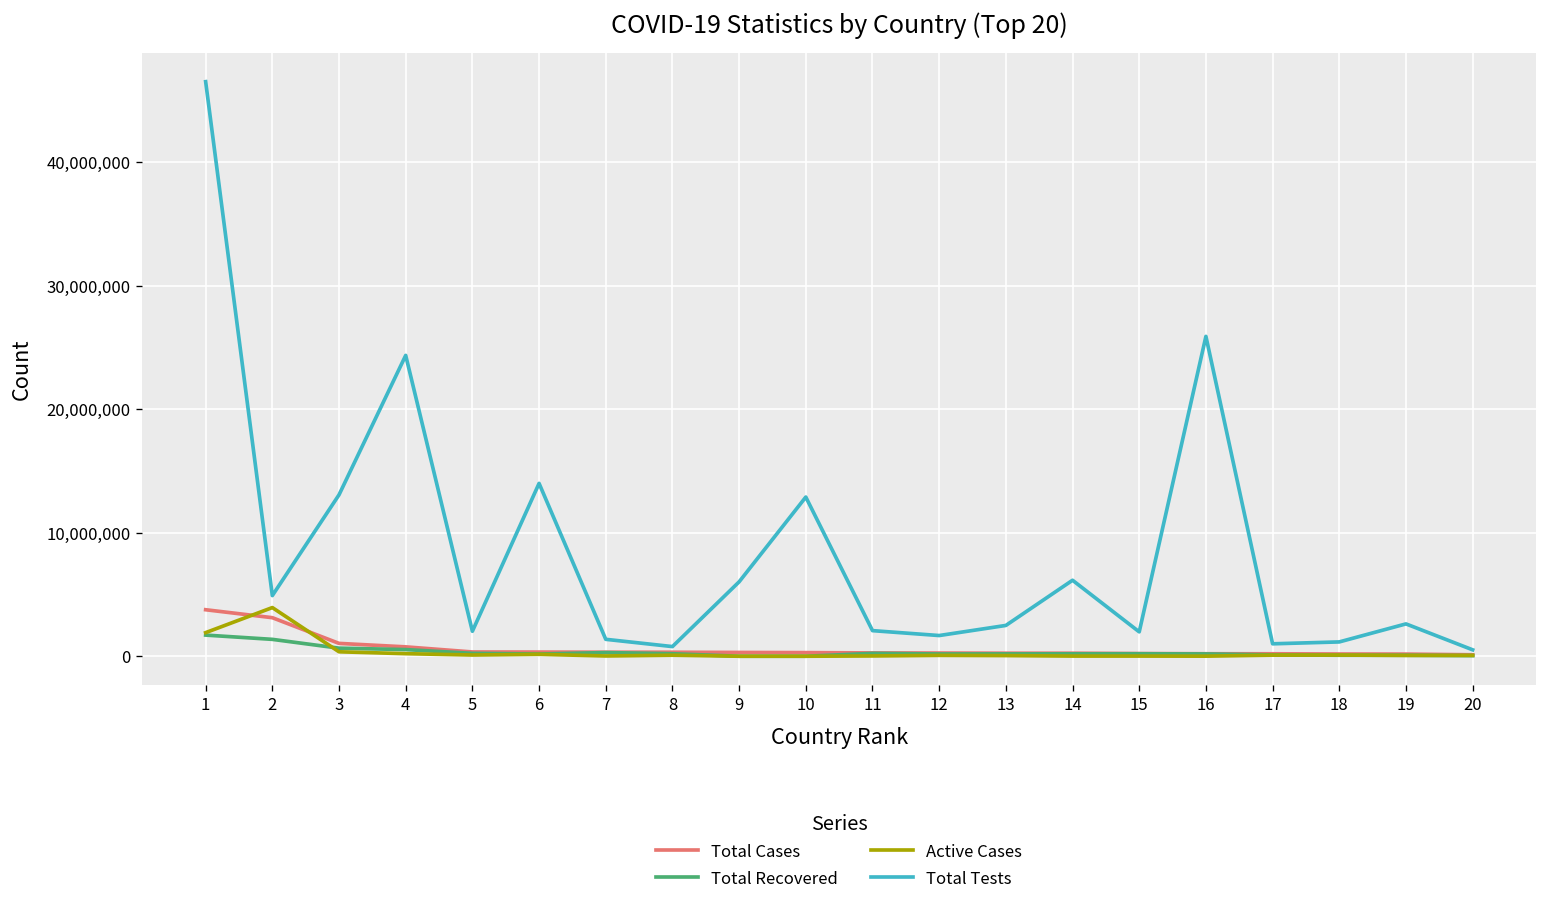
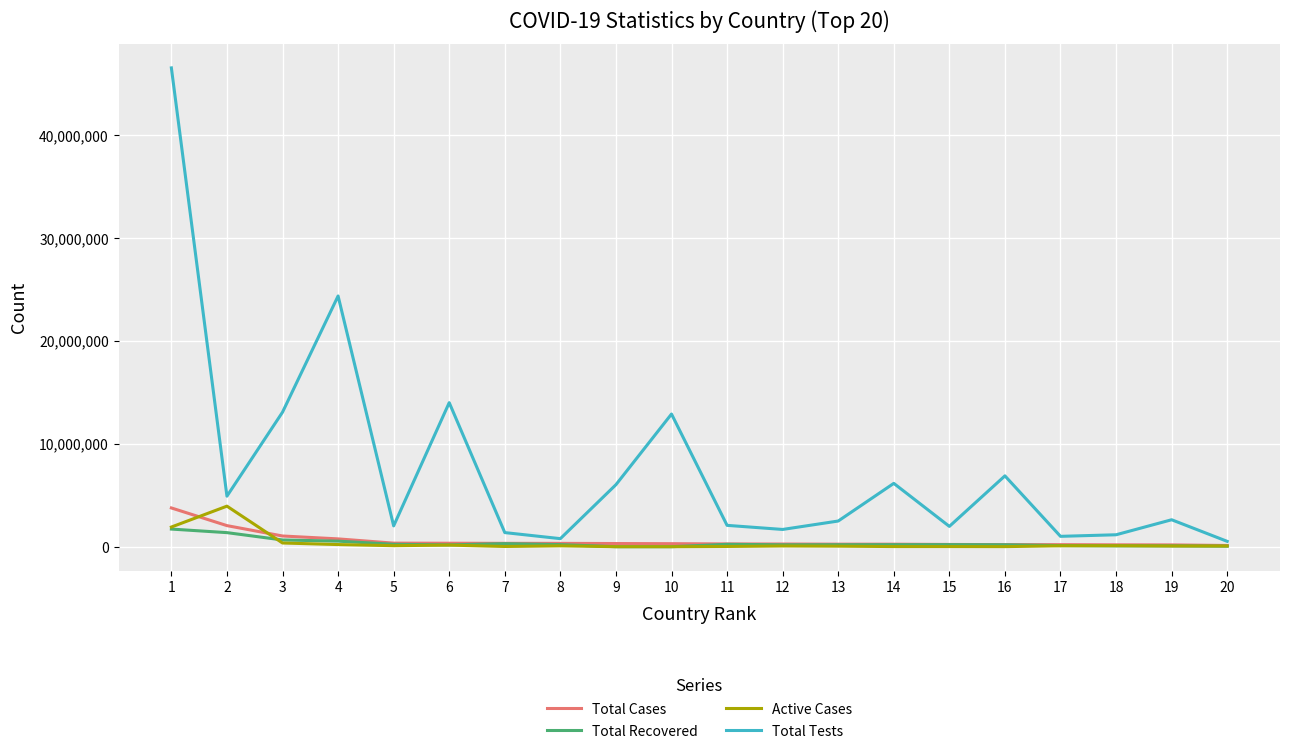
  {
    "Total Cases": {
      "1": "3,800,000",
-     "2": "3,100,000",
+     "2": "2,000,000",
      "3": "1,000,000",
      "9": "300,000",
      "10": "300,000"
    },
    "Total Recovered": {
      "2": "1,400,000",
      "3": "700,000"
    },
    "Active Cases": {
      "2": "3,900,000",
      "3": "400,000",
      "4": "200,000",
      "7": "0"
    },
    "Total Tests": {
      "1": "46,500,000",
      "2": "4,900,000",
      "3": "13,100,000",
      "4": "24,400,000",
      "5": "2,000,000",
      "6": "14,000,000",
      "7": "1,400,000",
      "8": "800,000",
      "9": "6,000,000",
      "10": "12,900,000",
      "11": "2,100,000",
      "12": "1,700,000",
      "13": "2,500,000",
      "14": "6,200,000",
      "15": "2,000,000",
-     "16": "25,900,000",
+     "16": "6,900,000",
      "17": "1,000,000",
      "18": "1,200,000",
      "19": "2,600,000",
      "20": "500,000"
    }
  }
